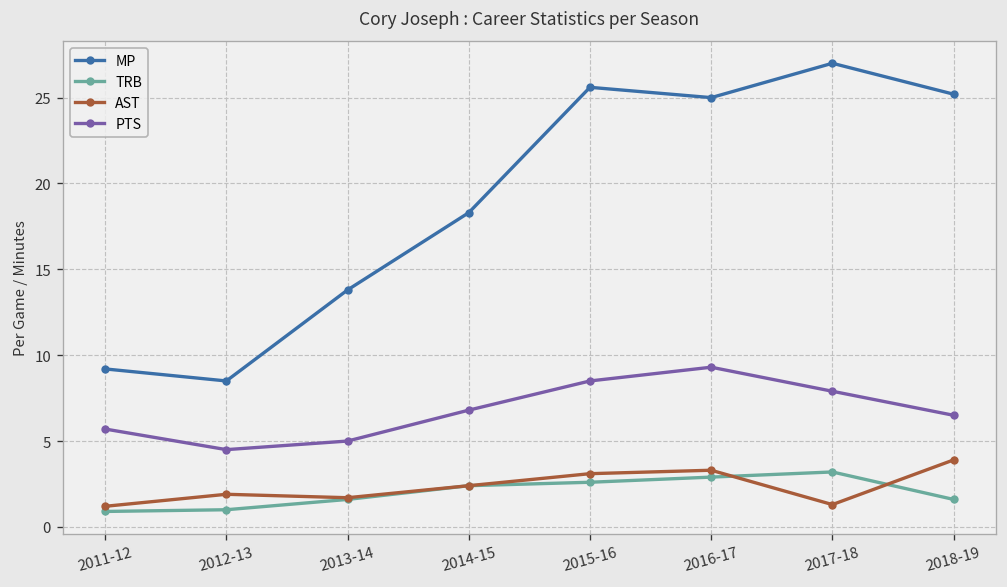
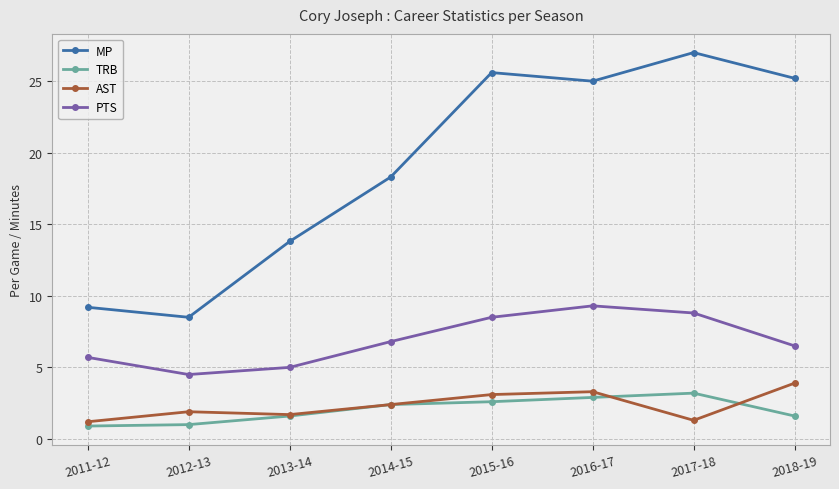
  {
    "MP": {
      "2011-12": 9.2,
      "2012-13": 8.5,
      "2013-14": 13.8,
      "2014-15": 18.3,
      "2015-16": 25.6,
      "2016-17": 25.0,
      "2017-18": 27.0,
      "2018-19": 25.2
    },
    "TRB": {
      "2011-12": 0.9,
      "2012-13": 1.0,
      "2015-16": 2.6,
      "2016-17": 2.9,
      "2017-18": 3.2,
      "2018-19": 1.6
    },
    "AST": {
      "2011-12": 1.2,
      "2012-13": 1.9,
      "2015-16": 3.1,
      "2016-17": 3.3,
      "2017-18": 1.3,
      "2018-19": 3.9
    },
    "PTS": {
      "2011-12": 5.7,
      "2012-13": 4.5,
      "2013-14": 5.0,
      "2014-15": 6.8,
      "2015-16": 8.5,
      "2016-17": 9.3,
-     "2017-18": 7.9,
+     "2017-18": 8.8,
      "2018-19": 6.5
    }
  }
